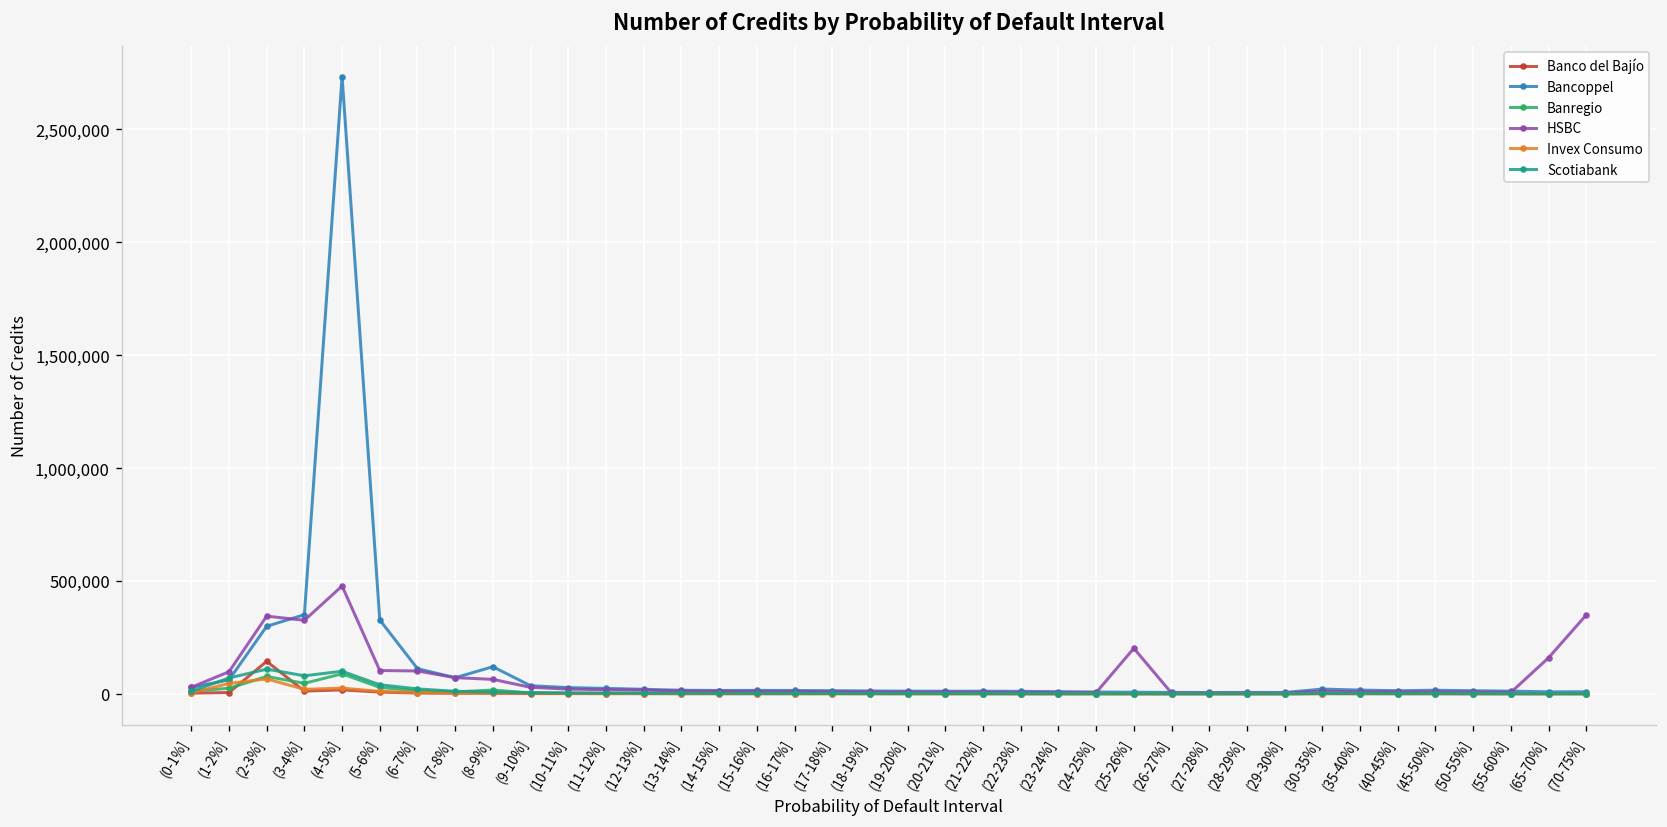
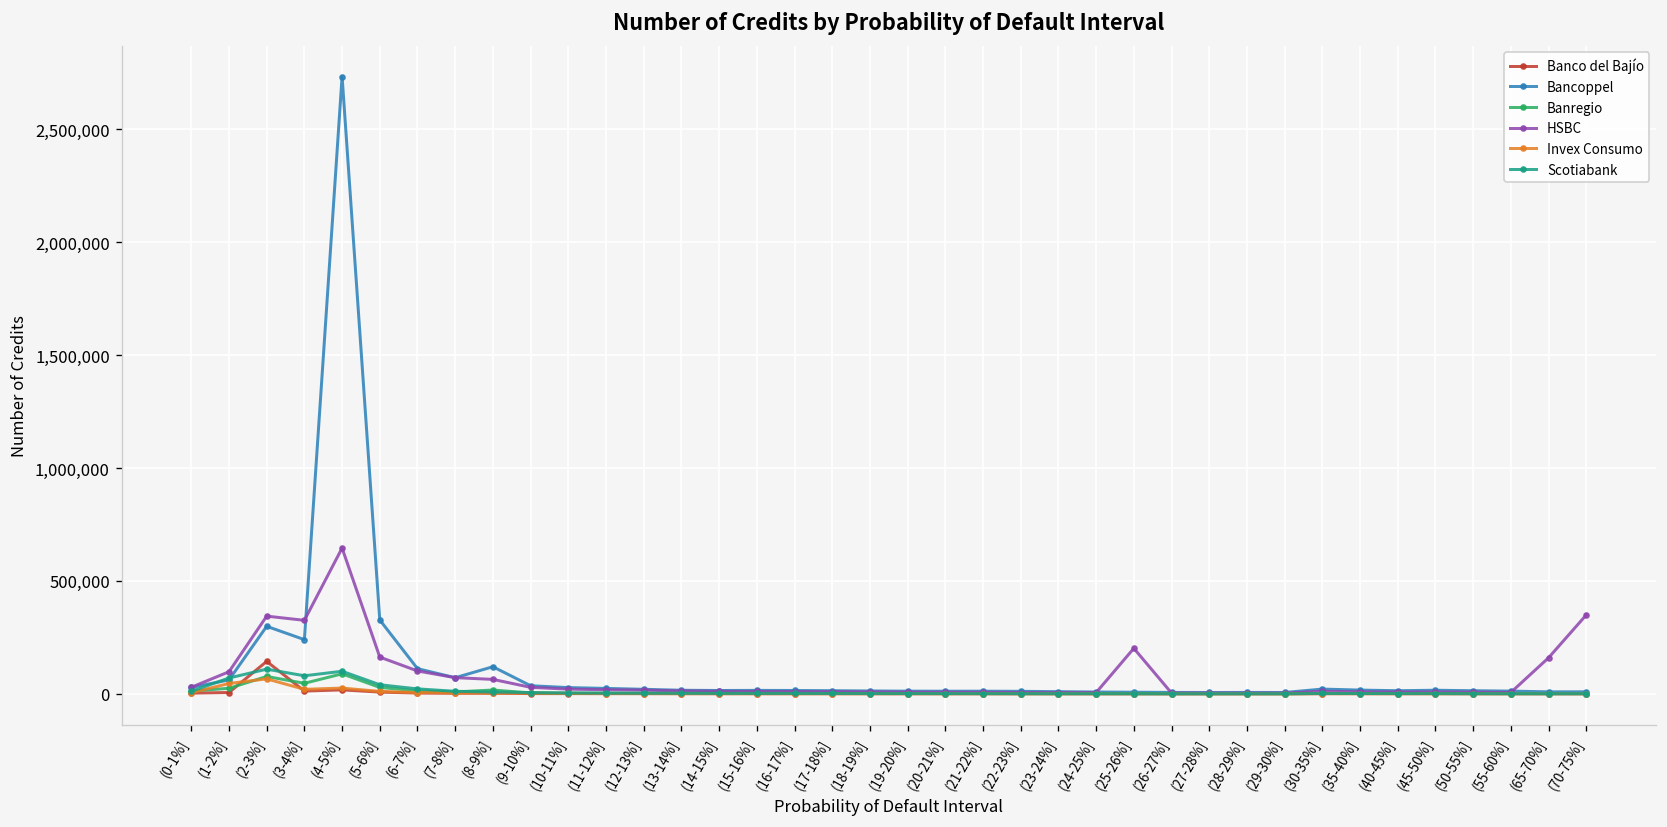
  {
    "Banco del Bajío": {
      "(1-2%]": "10,000",
      "(2-3%]": "140,000"
    },
    "Bancoppel": {
      "(2-3%]": "300,000",
-     "(3-4%]": "350,000",
+     "(3-4%]": "240,000",
      "(4-5%]": "2,730,000",
      "(5-6%]": "330,000",
      "(8-9%]": "120,000"
    },
    "HSBC": {
      "(1-2%]": "100,000",
      "(2-3%]": "340,000",
      "(3-4%]": "330,000",
-     "(4-5%]": "480,000",
-     "(5-6%]": "100,000",
+     "(4-5%]": "650,000",
+     "(5-6%]": "160,000",
      "(8-9%]": "60,000",
      "(25-26%]": "200,000",
      "(65-70%]": "160,000",
      "(70-75%]": "350,000"
    },
    "Invex Consumo": {
      "(1-2%]": "50,000"
    }
  }
